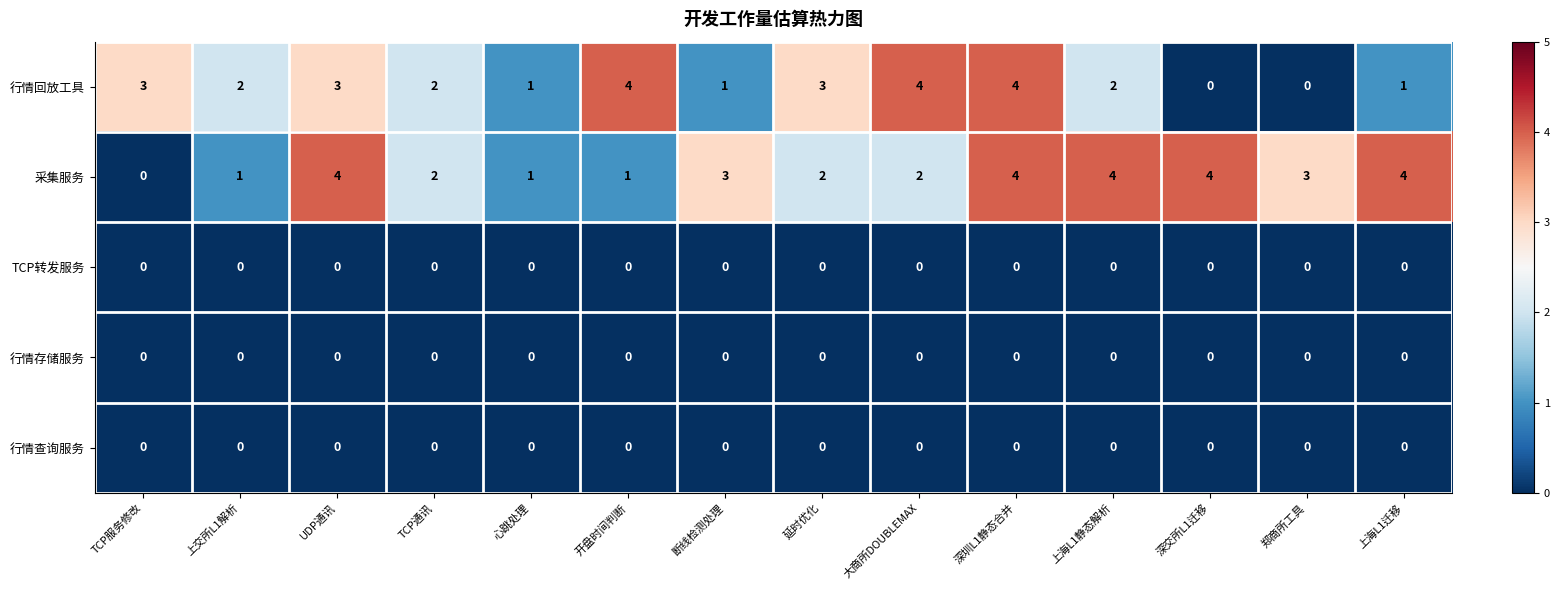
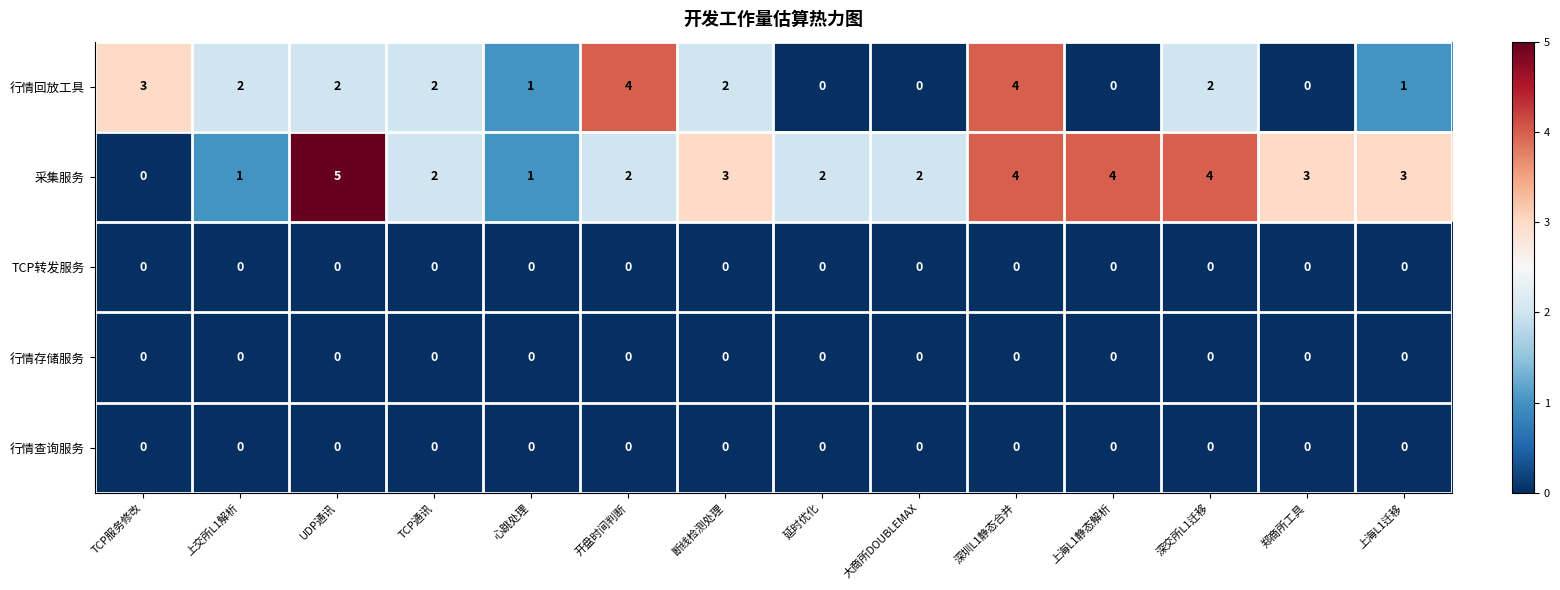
  {
    "行情回放工具": {
      "TCP服务修改": 3,
      "上交所L1解析": 2,
-     "UDP通讯": 3,
+     "UDP通讯": 2,
      "TCP通讯": 2,
      "心跳处理": 1,
      "开盘时间判断": 4,
-     "断线检测处理": 1,
-     "延时优化": 3,
-     "大商所DOUBLEMAX": 4,
+     "断线检测处理": 2,
+     "延时优化": 0,
+     "大商所DOUBLEMAX": 0,
      "深圳L1静态合并": 4,
-     "上海L1静态解析": 2,
-     "深交所L1迁移": 0,
+     "上海L1静态解析": 0,
+     "深交所L1迁移": 2,
      "郑商所工具": 0,
      "上海L1迁移": 1
    },
    "采集服务": {
      "TCP服务修改": 0,
      "上交所L1解析": 1,
-     "UDP通讯": 4,
+     "UDP通讯": 5,
      "TCP通讯": 2,
      "心跳处理": 1,
-     "开盘时间判断": 1,
+     "开盘时间判断": 2,
      "断线检测处理": 3,
      "延时优化": 2,
      "大商所DOUBLEMAX": 2,
      "深圳L1静态合并": 4,
      "上海L1静态解析": 4,
      "深交所L1迁移": 4,
      "郑商所工具": 3,
-     "上海L1迁移": 4
+     "上海L1迁移": 3
    },
    "TCP转发服务": {
      "TCP服务修改": 0,
      "上交所L1解析": 0,
      "UDP通讯": 0,
      "TCP通讯": 0,
      "心跳处理": 0,
      "开盘时间判断": 0,
      "断线检测处理": 0,
      "延时优化": 0,
      "大商所DOUBLEMAX": 0,
      "深圳L1静态合并": 0,
      "上海L1静态解析": 0,
      "深交所L1迁移": 0,
      "郑商所工具": 0,
      "上海L1迁移": 0
    },
    "行情存储服务": {
      "TCP服务修改": 0,
      "上交所L1解析": 0,
      "UDP通讯": 0,
      "TCP通讯": 0,
      "心跳处理": 0,
      "开盘时间判断": 0,
      "断线检测处理": 0,
      "延时优化": 0,
      "大商所DOUBLEMAX": 0,
      "深圳L1静态合并": 0,
      "上海L1静态解析": 0,
      "深交所L1迁移": 0,
      "郑商所工具": 0,
      "上海L1迁移": 0
    },
    "行情查询服务": {
      "TCP服务修改": 0,
      "上交所L1解析": 0,
      "UDP通讯": 0,
      "TCP通讯": 0,
      "心跳处理": 0,
      "开盘时间判断": 0,
      "断线检测处理": 0,
      "延时优化": 0,
      "大商所DOUBLEMAX": 0,
      "深圳L1静态合并": 0,
      "上海L1静态解析": 0,
      "深交所L1迁移": 0,
      "郑商所工具": 0,
      "上海L1迁移": 0
    }
  }
